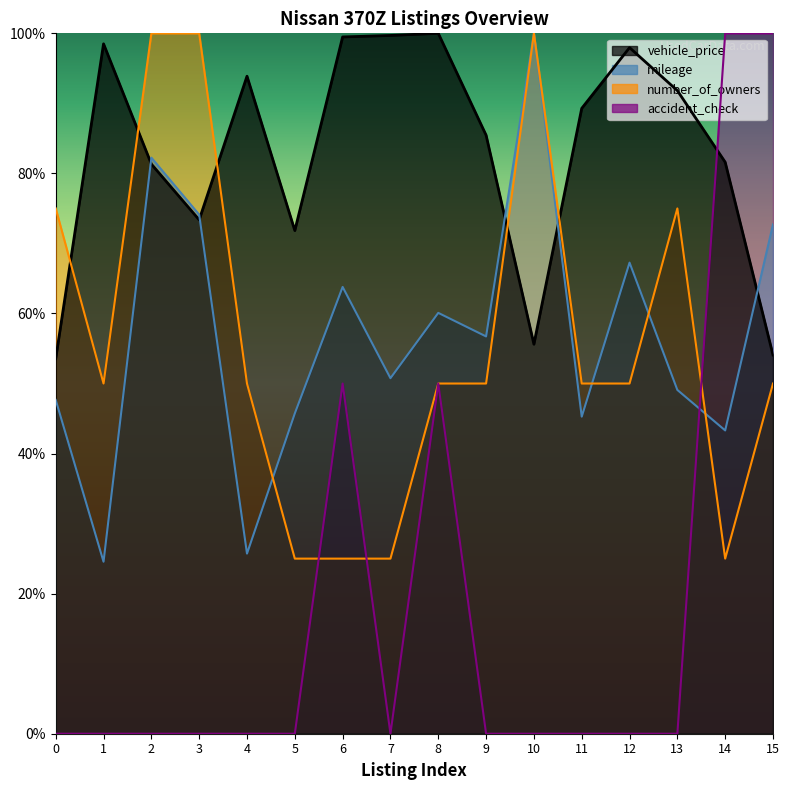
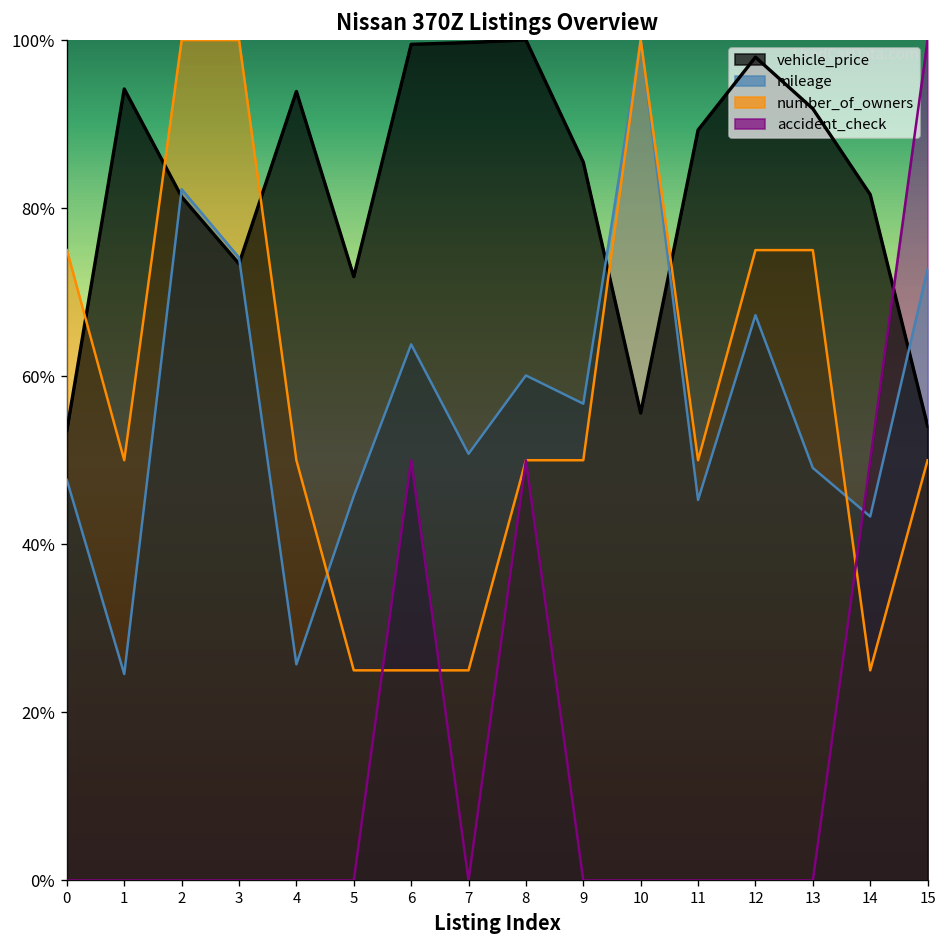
  {
    "vehicle_price": {
      "0": "54%",
-     "1": "99%",
+     "1": "94%",
      "2": "81%",
      "3": "73%",
      "4": "94%",
      "5": "72%",
      "6": "99%",
      "7": "100%",
      "8": "100%",
      "9": "85%",
      "10": "56%",
      "11": "89%",
      "14": "82%",
      "15": "54%"
    },
    "mileage": {
      "0": "48%",
      "1": "25%",
      "2": "82%",
      "3": "74%",
      "4": "26%",
      "5": "46%",
      "6": "64%",
      "7": "51%",
      "8": "60%",
      "9": "57%",
      "11": "45%",
      "12": "67%",
      "13": "49%",
      "14": "43%",
      "15": "73%"
    },
    "number_of_owners": {
      "0": "75%",
      "1": "50%",
      "2": "100%",
      "3": "100%",
      "4": "50%",
      "5": "25%",
      "6": "25%",
      "7": "25%",
      "9": "50%",
      "11": "50%",
-     "12": "50%",
+     "12": "75%",
      "13": "75%",
      "14": "25%",
      "15": "50%"
    },
    "accident_check": {
      "0": "0%",
      "1": "0%",
      "2": "0%",
      "3": "0%",
      "4": "0%",
      "5": "0%",
      "6": "50%",
      "7": "0%",
      "9": "0%",
      "10": "0%",
      "11": "0%",
      "12": "0%",
      "13": "0%",
-     "14": "100%",
+     "14": "50%",
      "15": "100%"
    }
  }
